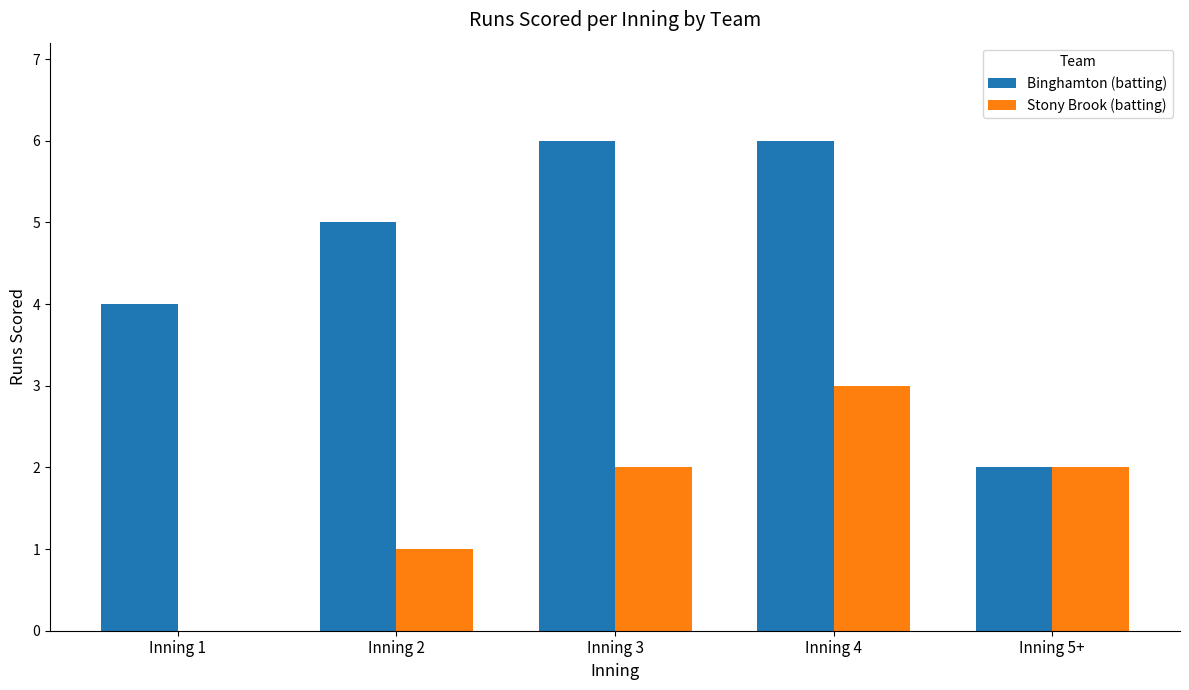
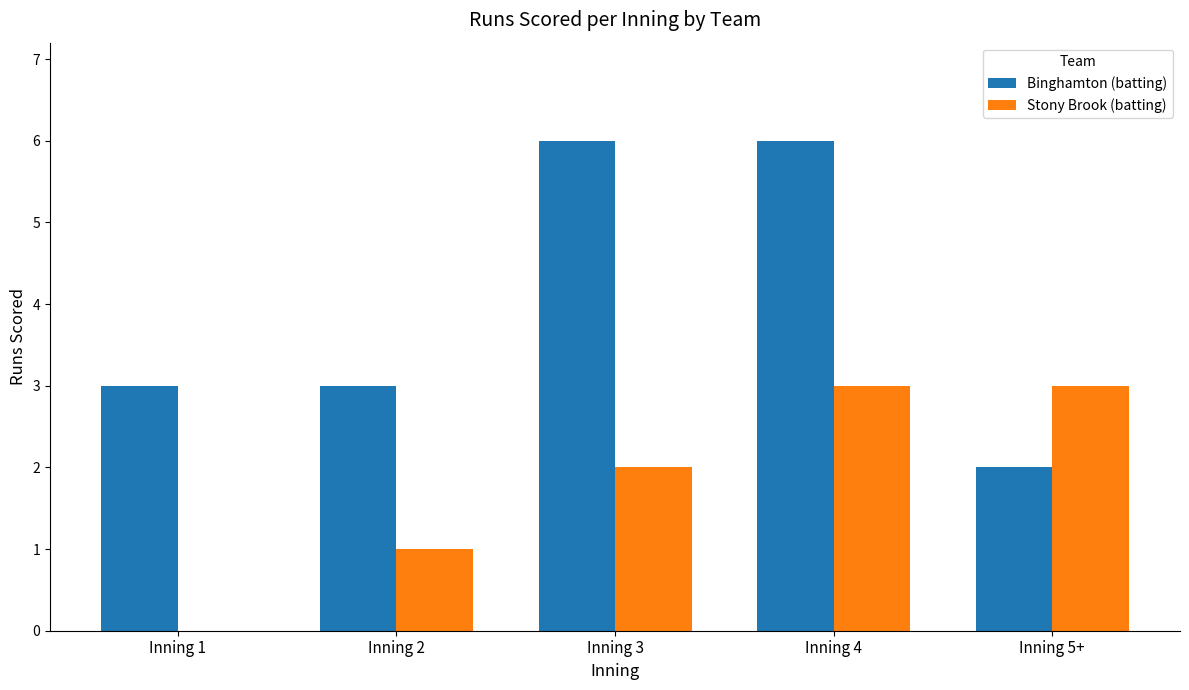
  {
    "Binghamton (batting)": {
-     "Inning 1": 4,
-     "Inning 2": 5,
+     "Inning 1": 3,
+     "Inning 2": 3,
      "Inning 3": 6,
      "Inning 4": 6,
      "Inning 5+": 2
    },
    "Stony Brook (batting)": {
      "Inning 1": 0,
      "Inning 2": 1,
      "Inning 3": 2,
      "Inning 4": 3,
-     "Inning 5+": 2
+     "Inning 5+": 3
    }
  }
